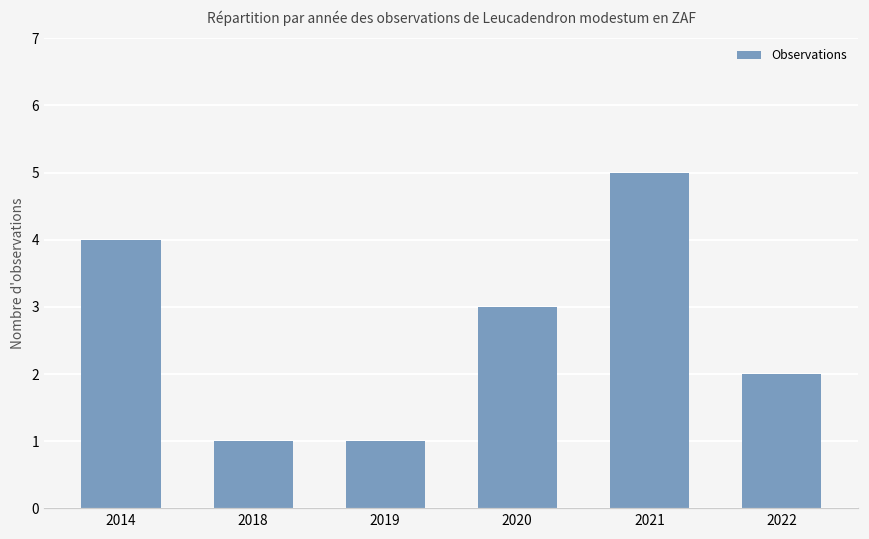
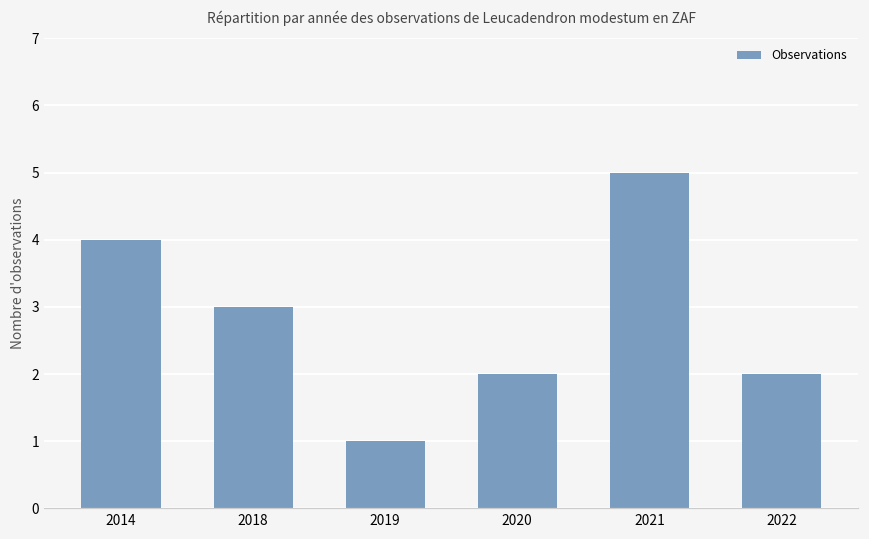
  {
    "2014": 4,
-   "2018": 1,
+   "2018": 3,
    "2019": 1,
-   "2020": 3,
+   "2020": 2,
    "2021": 5,
    "2022": 2
  }
